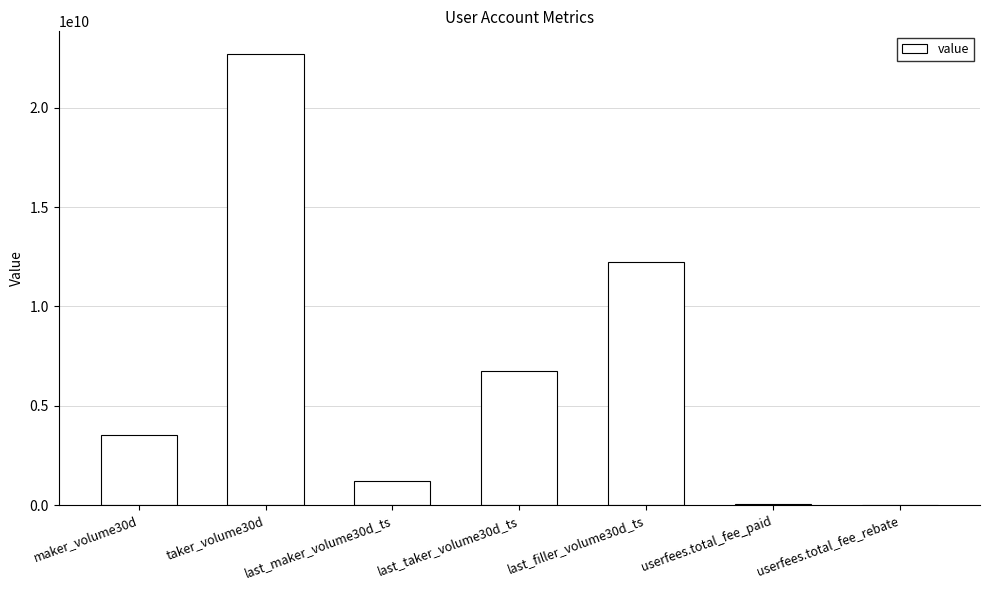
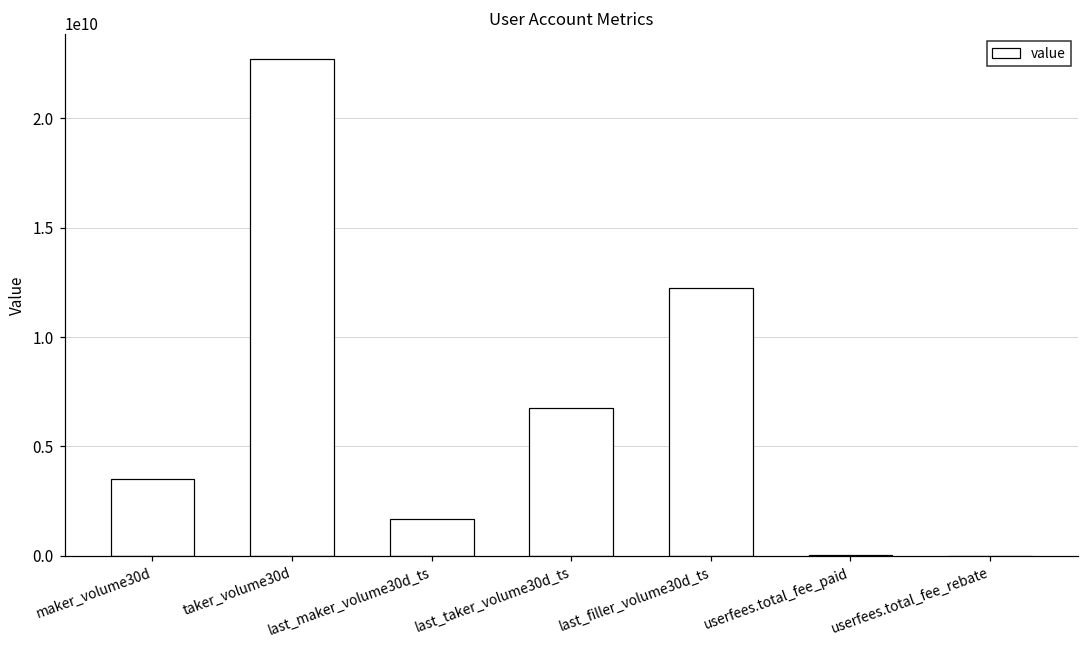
  {
    "maker_volume30d": 3500000000,
    "taker_volume30d": 22700000000,
-   "last_maker_volume30d_ts": 1200000000,
+   "last_maker_volume30d_ts": 1700000000,
    "last_taker_volume30d_ts": 6800000000,
    "last_filler_volume30d_ts": 12200000000
  }
